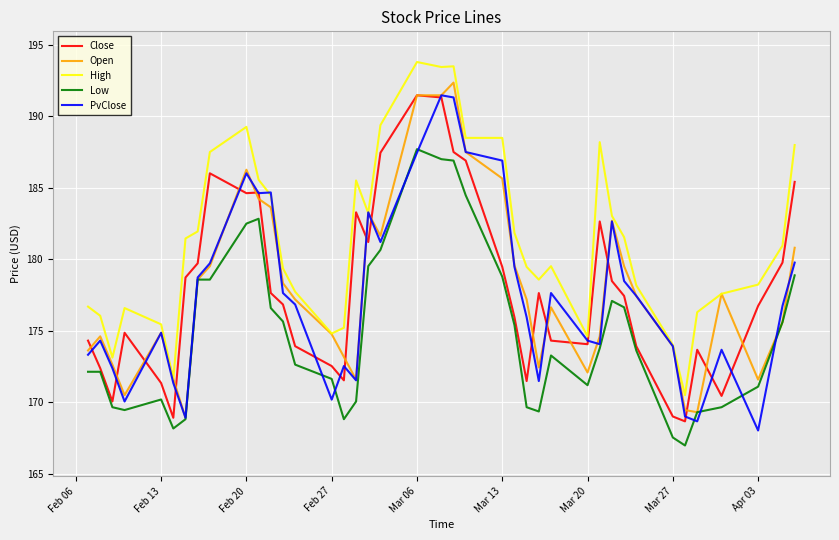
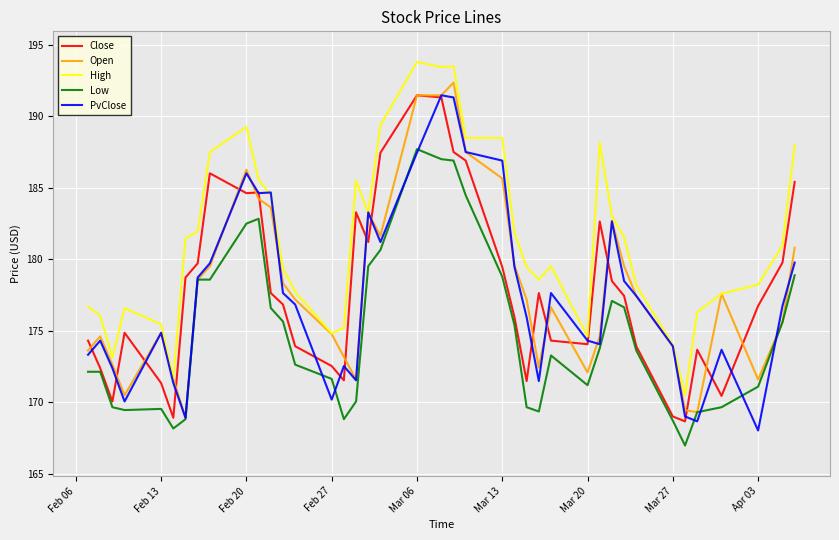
  {
    "Close": {
      "Feb 13": 171.3,
      "Feb 20": 184.6,
      "Feb 27": 172.5,
      "Mar 13": 179.5,
      "Mar 20": 174.1,
      "Mar 27": 169.0,
      "Apr 03": 176.7
    },
    "Open": {
      "Feb 20": 186.3,
      "Mar 13": 185.7,
      "Mar 20": 172.1,
      "Apr 03": 171.6
    },
    "High": {
      "Feb 13": 175.5,
      "Feb 20": 189.3,
      "Mar 06": 193.8,
      "Mar 13": 188.5,
      "Mar 20": 174.6,
      "Apr 03": 178.2
    },
    "Low": {
-     "Feb 13": 170.2,
+     "Feb 13": 169.5,
      "Feb 20": 182.5,
      "Feb 27": 171.6,
      "Mar 06": 187.7,
      "Mar 13": 178.8,
      "Mar 20": 171.2,
-     "Mar 27": 167.5,
+     "Mar 27": 168.7,
      "Apr 03": 171.1
    },
    "PvClose": {
      "Feb 20": 186.0,
      "Feb 27": 170.2,
      "Mar 06": 187.5,
      "Mar 13": 186.9,
      "Mar 20": 174.3,
      "Apr 03": 168.0
    }
  }
